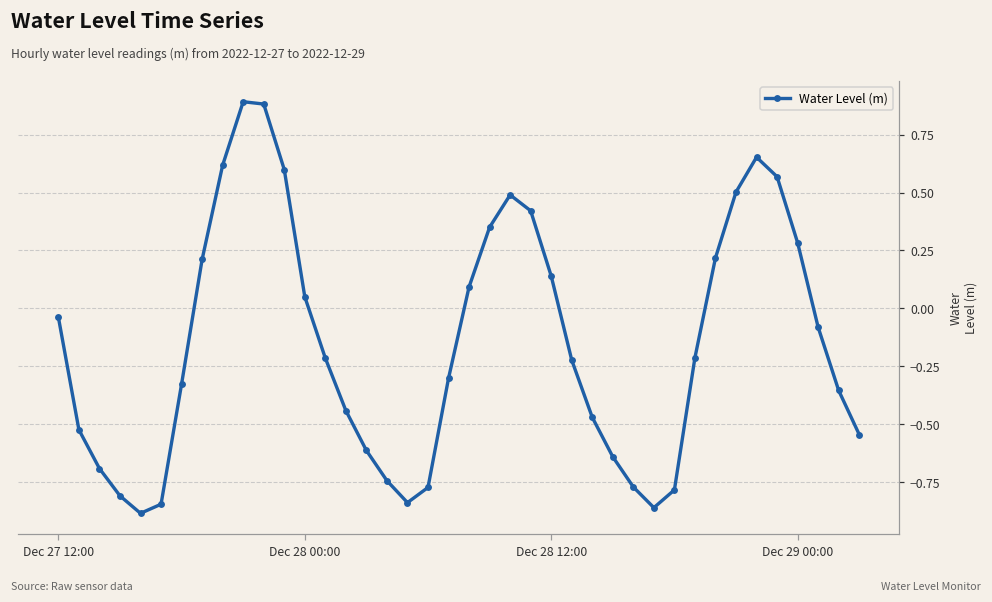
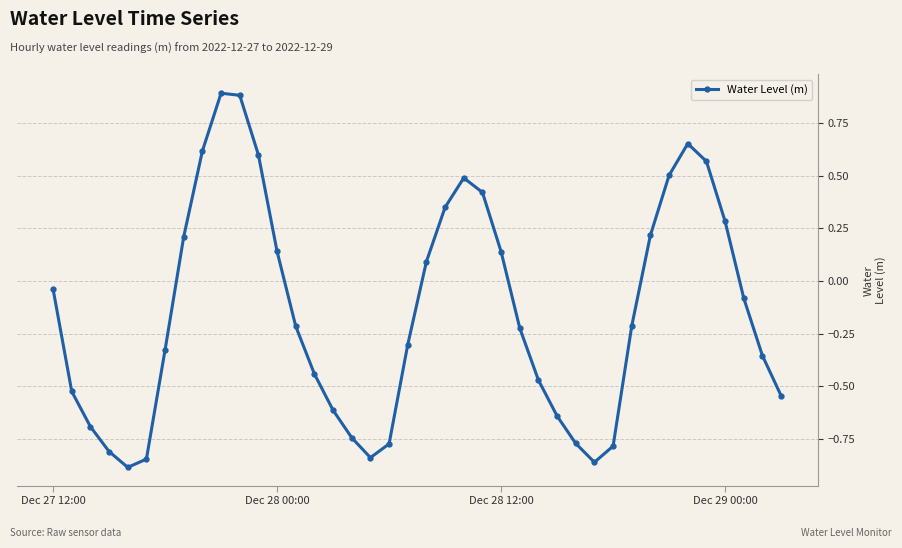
  {
    "Dec 27 12:00": -0.04,
-   "Dec 28 00:00": 0.05,
+   "Dec 28 00:00": 0.14,
    "Dec 28 12:00": 0.14,
    "Dec 29 00:00": 0.28
  }
